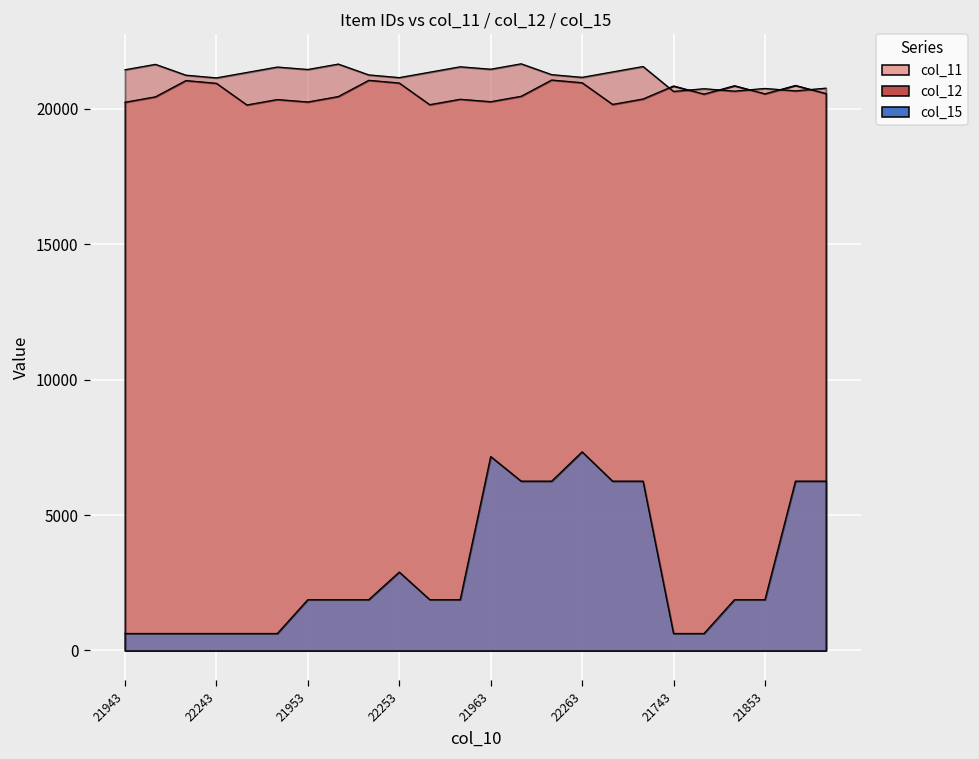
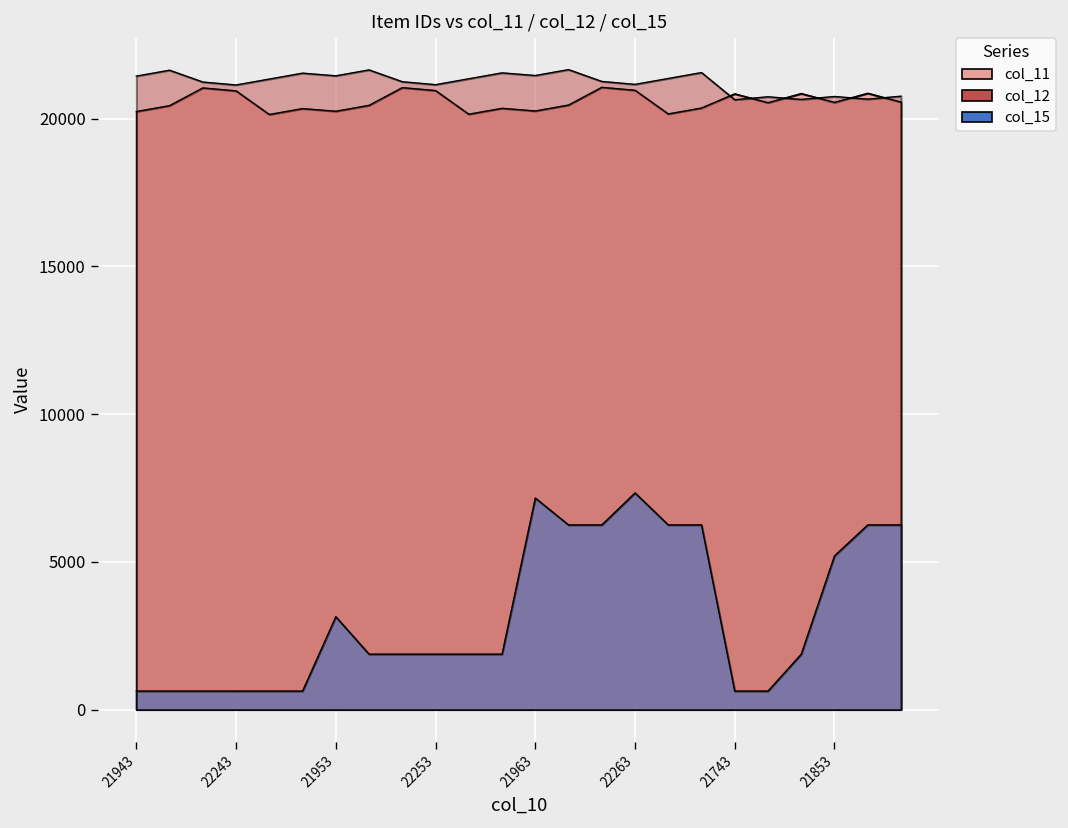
  {
    "col_15": {
      "21943": 600,
      "22243": 600,
-     "21953": 1900,
-     "22253": 2900,
+     "21953": 3100,
+     "22253": 1900,
      "21963": 7200,
      "22263": 7300,
      "21743": 600,
-     "21853": 1900
+     "21853": 5200
    }
  }
